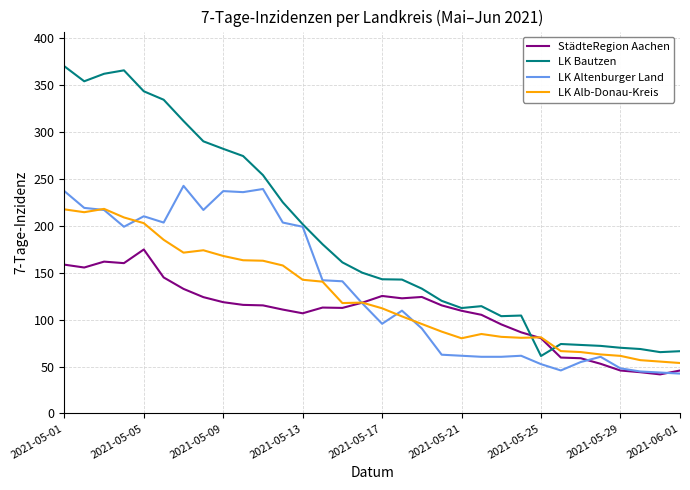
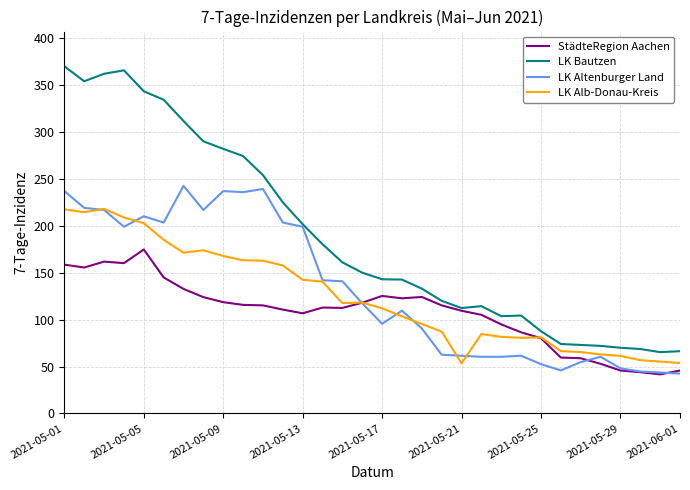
  {
    "StädteRegion Aachen": {
      "2021-05-01": 160,
      "2021-05-05": 170,
      "2021-05-09": 120,
      "2021-05-13": 110,
      "2021-05-17": 130,
      "2021-05-21": 110,
      "2021-06-01": 50
    },
    "LK Bautzen": {
      "2021-05-01": 370,
      "2021-05-05": 340,
      "2021-05-09": 280,
      "2021-05-13": 200,
      "2021-05-17": 140,
      "2021-05-21": 110,
-     "2021-05-25": 60,
+     "2021-05-25": 90,
      "2021-05-29": 70,
      "2021-06-01": 70
    },
    "LK Altenburger Land": {
      "2021-05-01": 240,
      "2021-05-05": 210,
      "2021-05-09": 240,
      "2021-05-13": 200,
      "2021-05-17": 100,
      "2021-05-21": 60,
      "2021-05-25": 50,
      "2021-06-01": 40
    },
    "LK Alb-Donau-Kreis": {
      "2021-05-01": 220,
      "2021-05-05": 200,
      "2021-05-09": 170,
      "2021-05-13": 140,
      "2021-05-17": 110,
-     "2021-05-21": 80,
+     "2021-05-21": 50,
      "2021-05-29": 60,
      "2021-06-01": 50
    }
  }
